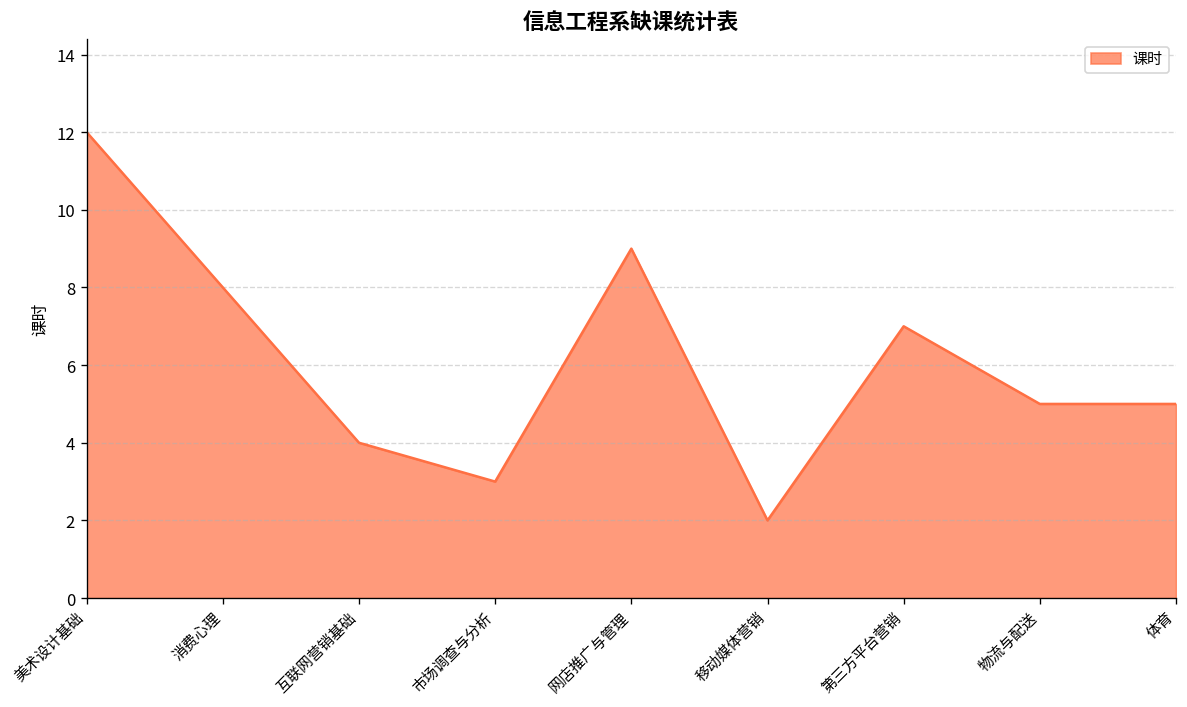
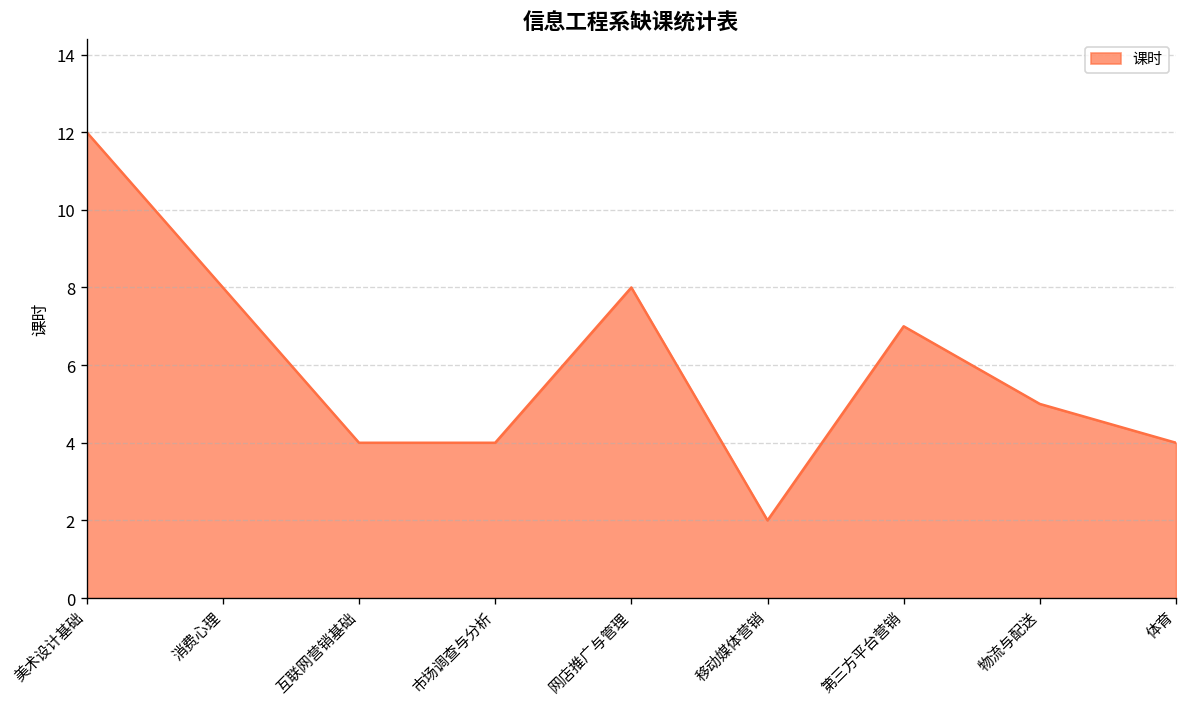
  {
    "美术设计基础": 12,
    "消费心理": 8,
    "互联网营销基础": 4,
-   "市场调查与分析": 3,
-   "网店推广与管理": 9,
+   "市场调查与分析": 4,
+   "网店推广与管理": 8,
    "移动媒体营销": 2,
    "第三方平台营销": 7,
    "物流与配送": 5,
-   "体育": 5
+   "体育": 4
  }
